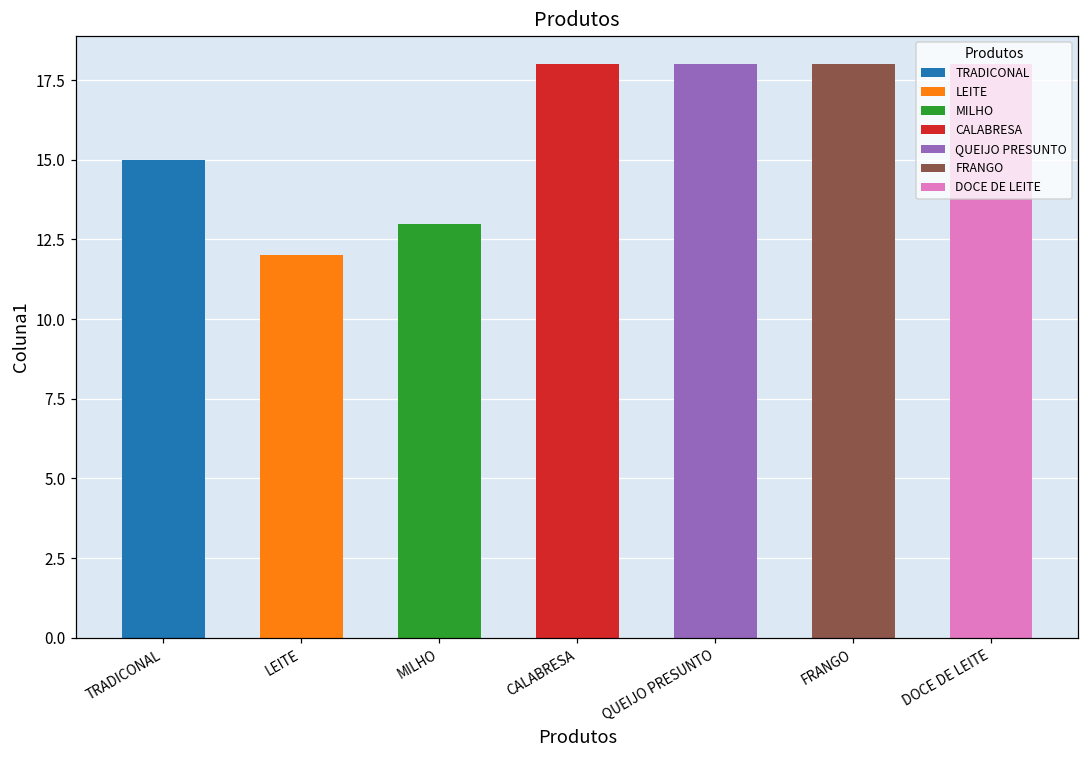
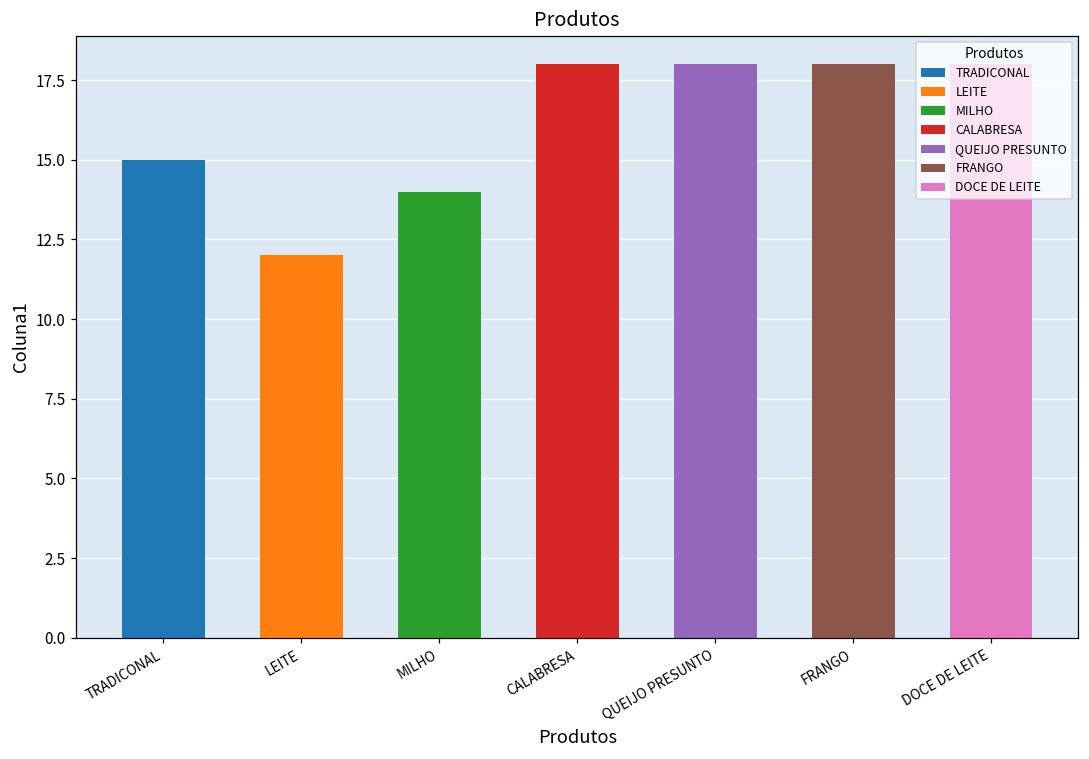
  {
    "TRADICONAL": 15,
    "LEITE": 12,
-   "MILHO": 13,
+   "MILHO": 14,
    "CALABRESA": 18,
    "QUEIJO PRESUNTO": 18,
    "FRANGO": 18
  }
